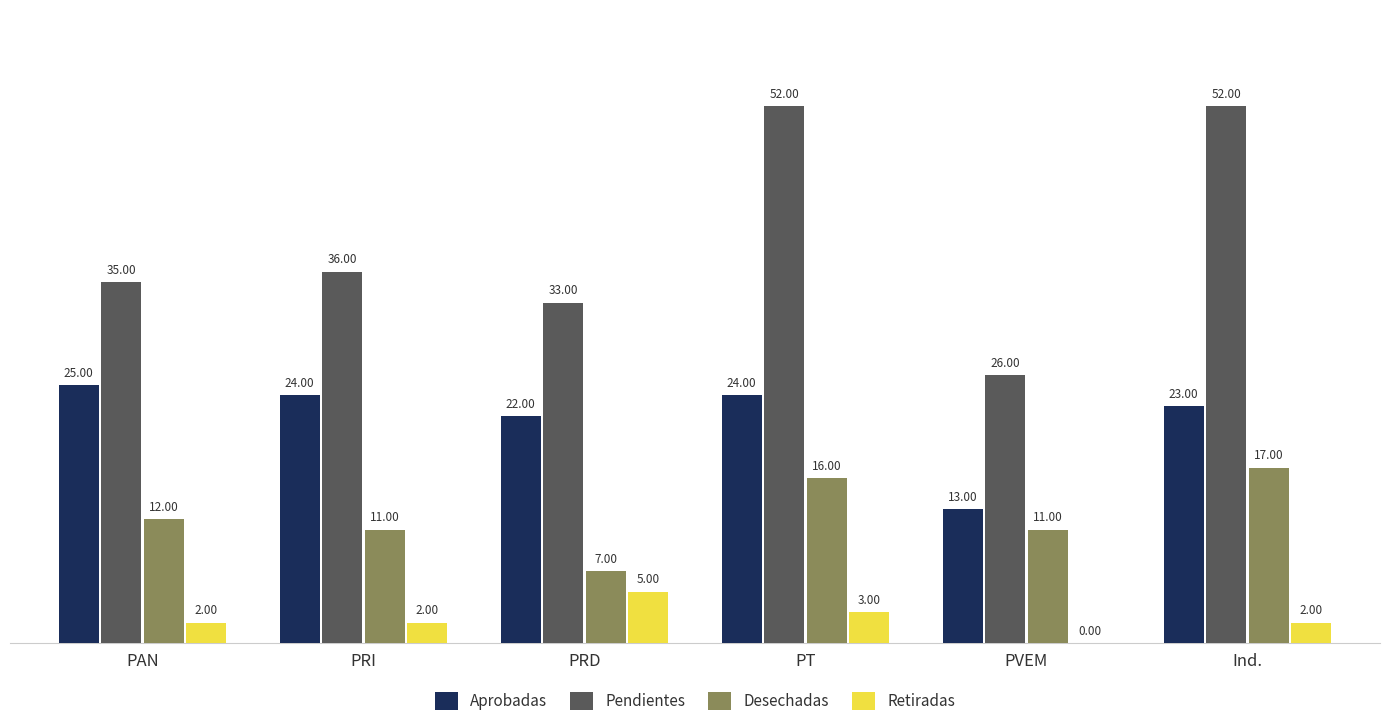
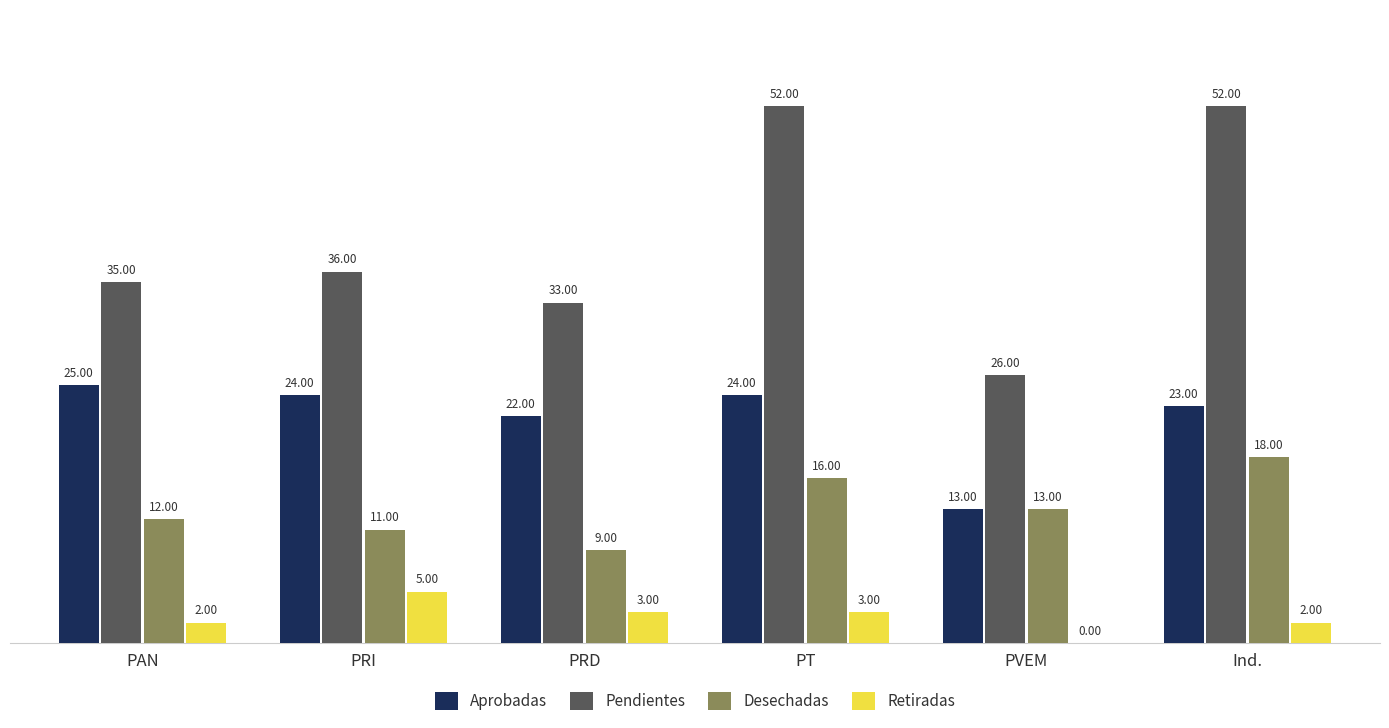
  {
    "Aprobadas": {
      "PAN": 25.00,
      "PRI": 24.00,
      "PRD": 22.00,
      "PT": 24.00,
      "PVEM": 13.00,
      "Ind.": 23.00
    },
    "Pendientes": {
      "PAN": 35.00,
      "PRI": 36.00,
      "PRD": 33.00,
      "PT": 52.00,
      "PVEM": 26.00,
      "Ind.": 52.00
    },
    "Desechadas": {
      "PAN": 12.00,
      "PRI": 11.00,
-     "PRD": 7.00,
+     "PRD": 9.00,
      "PT": 16.00,
-     "PVEM": 11.00,
-     "Ind.": 17.00
+     "PVEM": 13.00,
+     "Ind.": 18.00
    },
    "Retiradas": {
      "PAN": 2.00,
-     "PRI": 2.00,
-     "PRD": 5.00,
+     "PRI": 5.00,
+     "PRD": 3.00,
      "PT": 3.00,
      "PVEM": 0.00,
      "Ind.": 2.00
    }
  }
